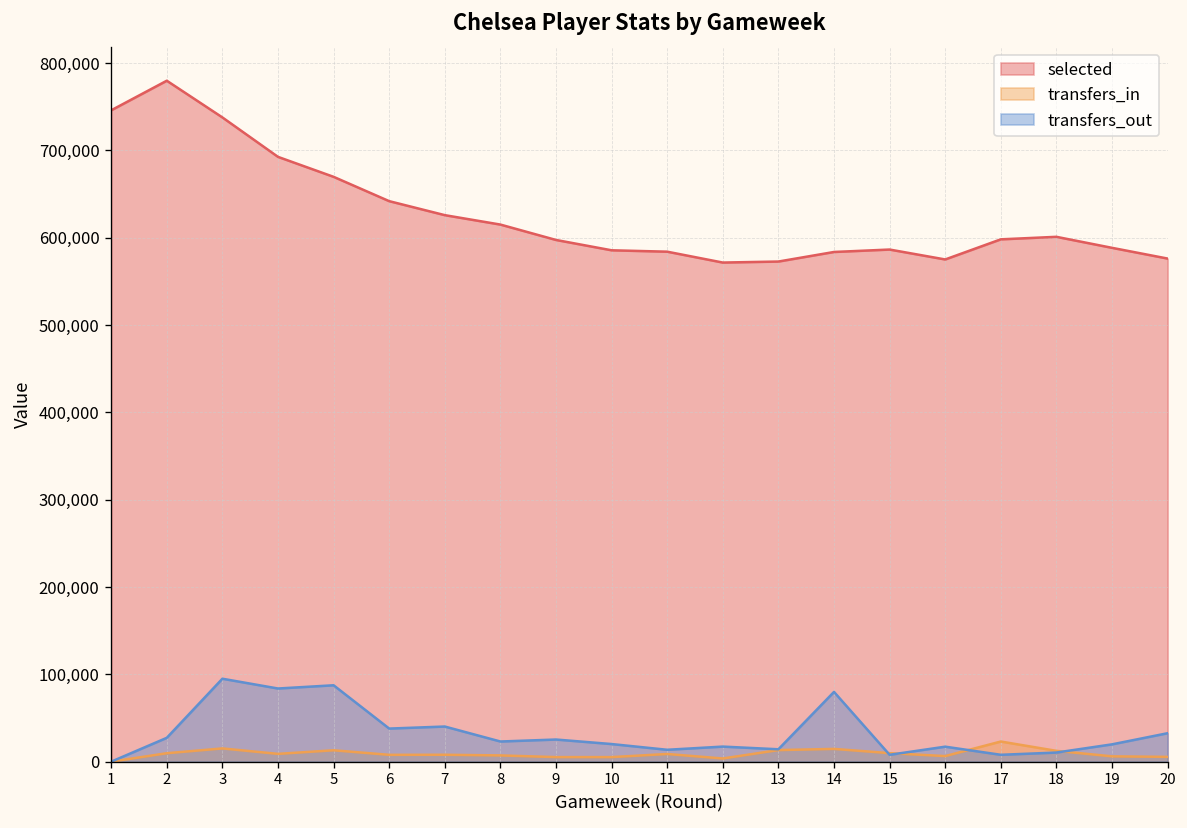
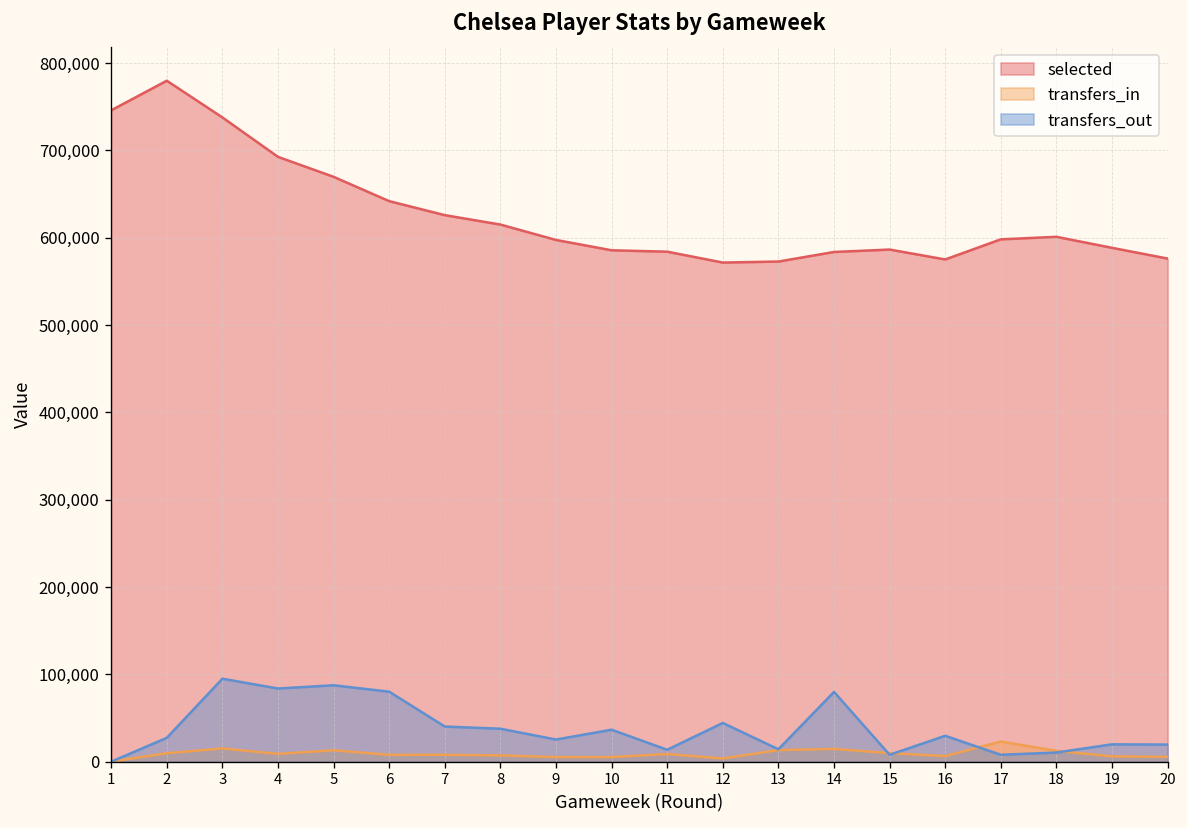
  {
    "transfers_out": {
      "2": "30,000",
      "3": "90,000",
      "4": "80,000",
      "5": "90,000",
-     "6": "40,000",
+     "6": "80,000",
      "7": "40,000",
-     "8": "20,000",
+     "8": "40,000",
      "9": "30,000",
-     "10": "20,000",
+     "10": "40,000",
      "11": "10,000",
-     "12": "20,000",
+     "12": "40,000",
      "14": "80,000",
-     "16": "20,000",
+     "16": "30,000",
      "17": "10,000",
      "19": "20,000",
-     "20": "30,000"
+     "20": "20,000"
    }
  }
